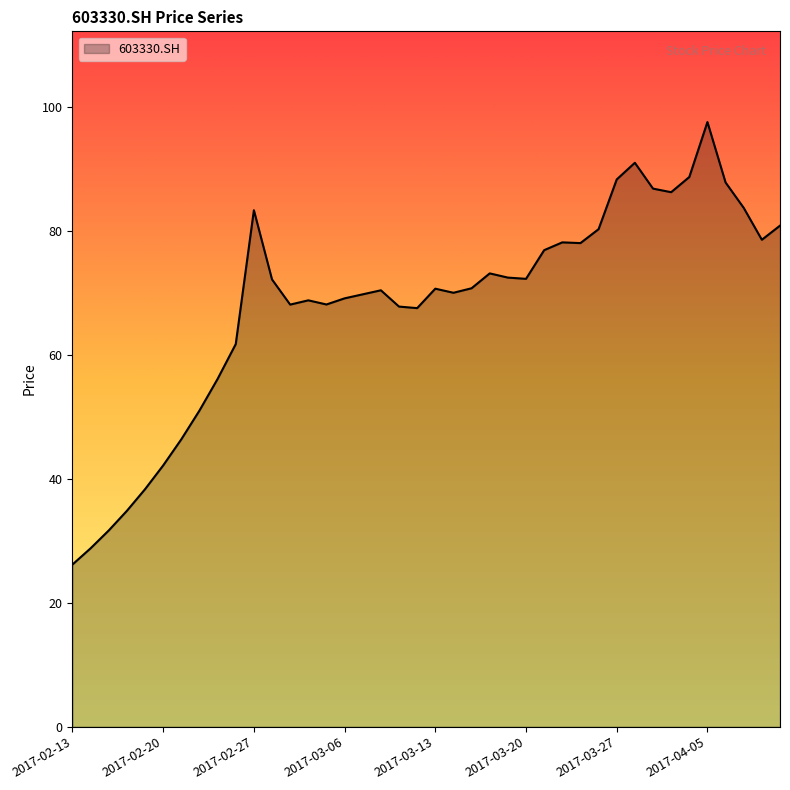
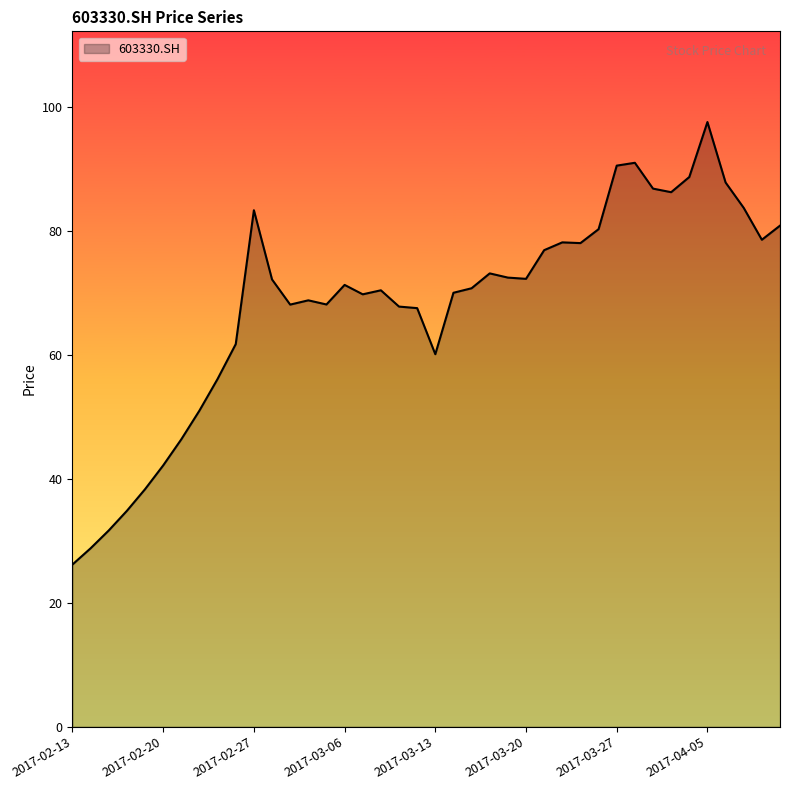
  {
    "2017-02-13": 26,
    "2017-02-20": 42,
    "2017-02-27": 83,
-   "2017-03-06": 69,
-   "2017-03-13": 71,
+   "2017-03-06": 71,
+   "2017-03-13": 60,
    "2017-03-20": 72,
-   "2017-03-27": 88,
+   "2017-03-27": 91,
    "2017-04-05": 98
  }
